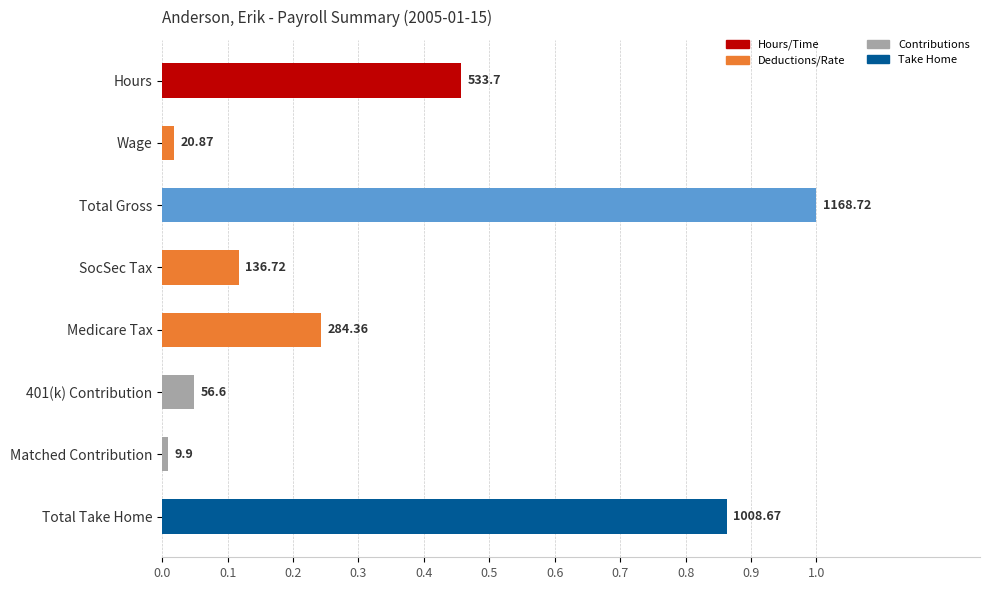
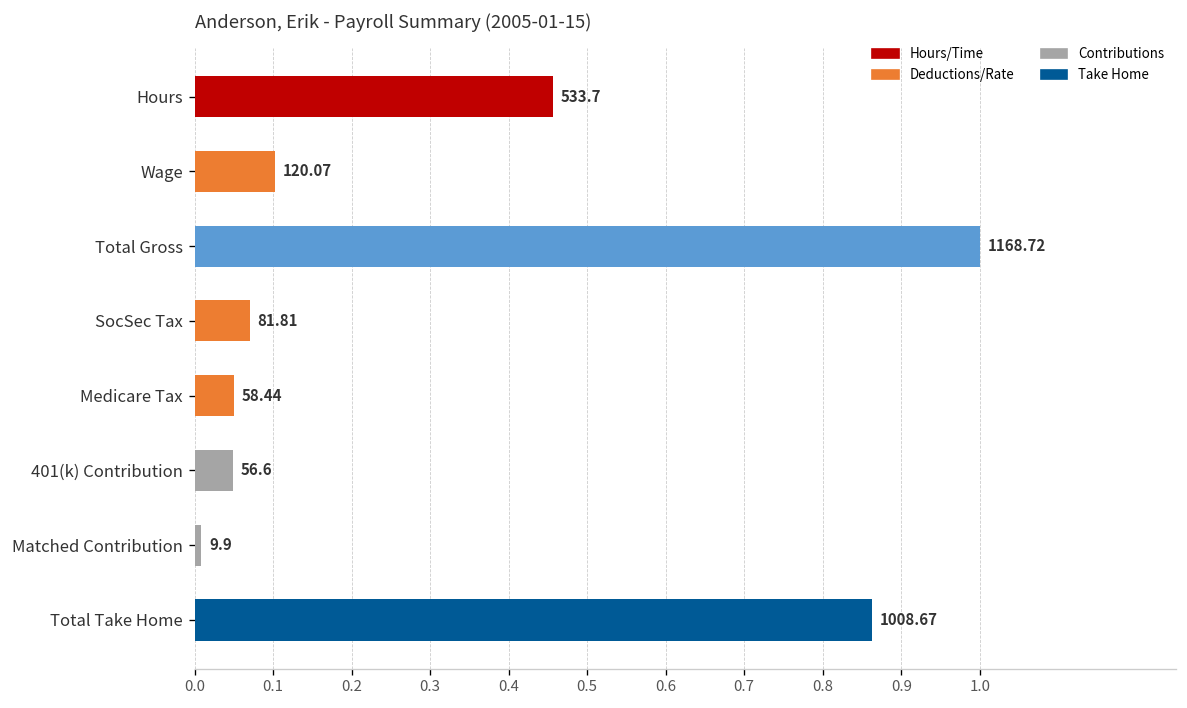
  {
-   "Wage": 20.87,
-   "SocSec Tax": 136.72,
-   "Medicare Tax": 284.36
+   "Wage": 120.07,
+   "SocSec Tax": 81.81,
+   "Medicare Tax": 58.44
  }
